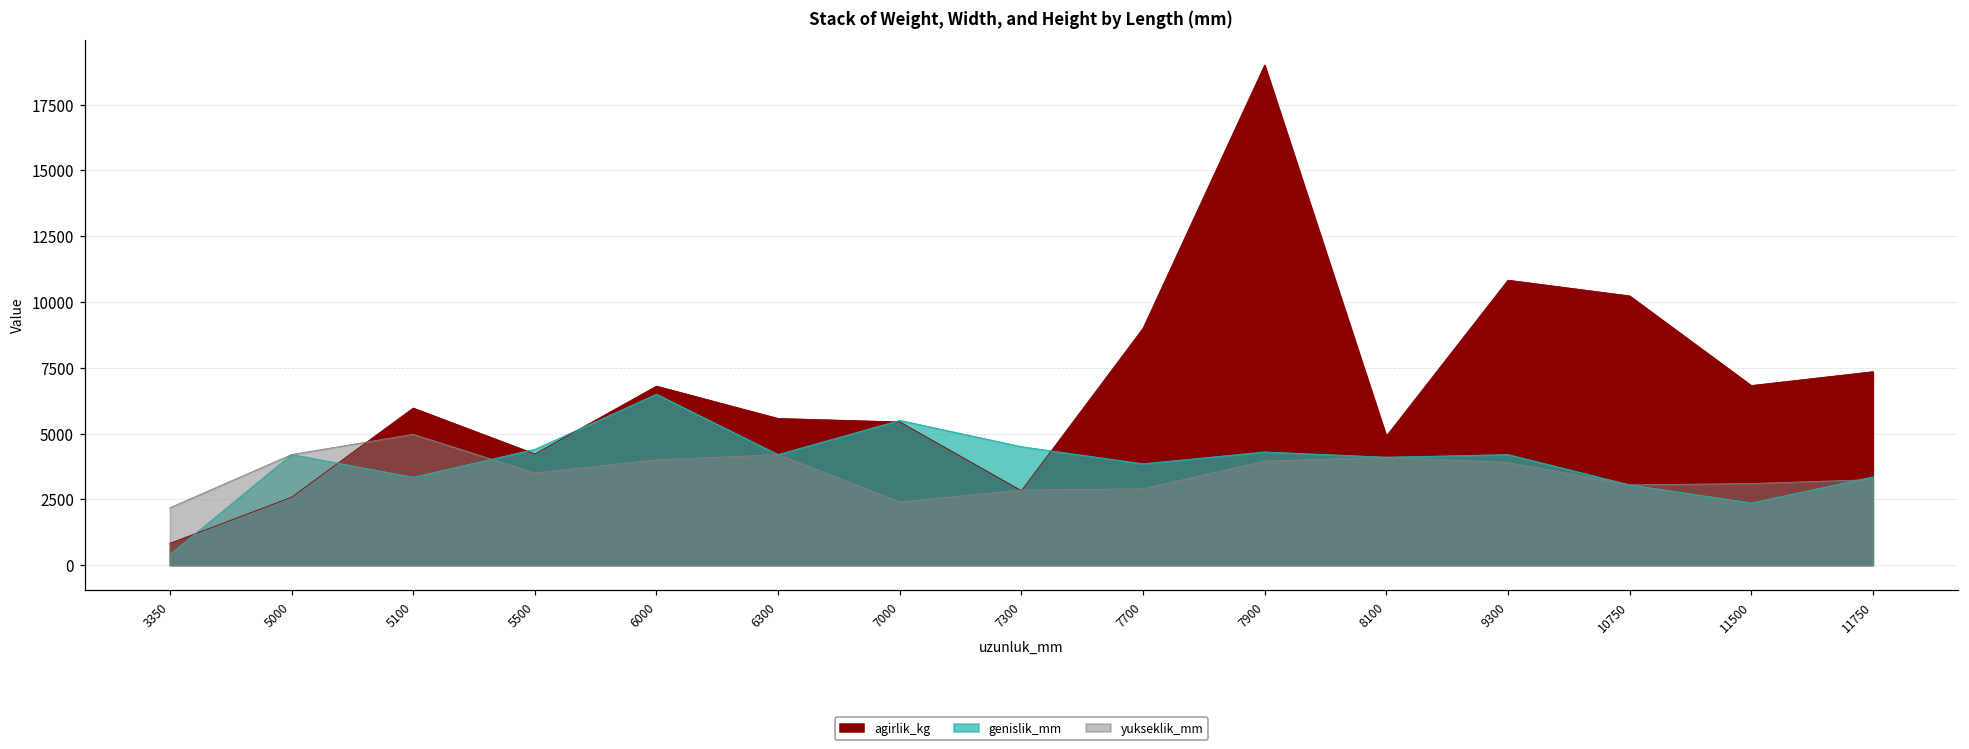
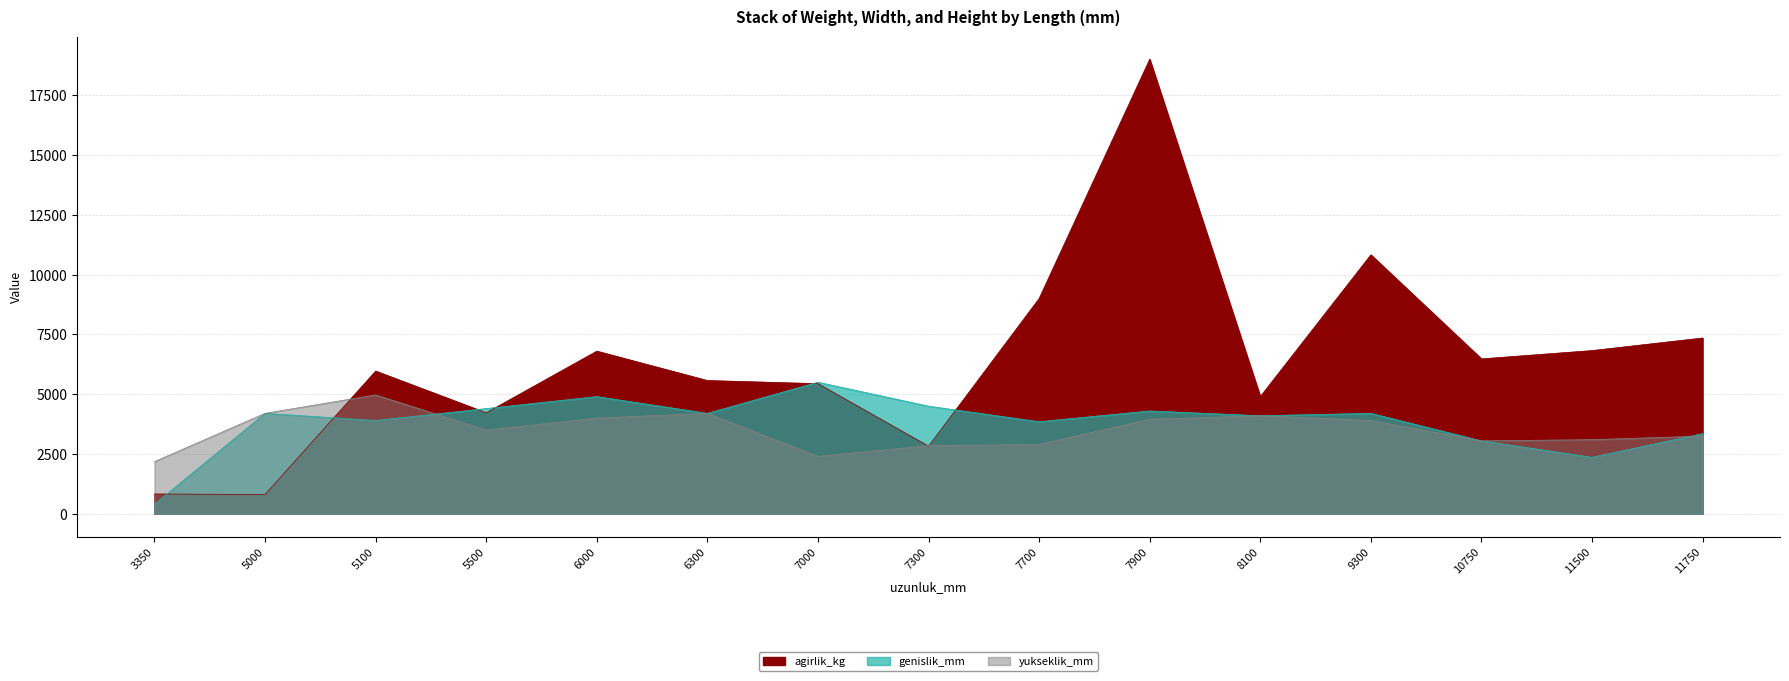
  {
    "agirlik_kg": {
      "3350": 800,
-     "5000": 2600,
+     "5000": 800,
      "5100": 6000,
      "5500": 4200,
      "6000": 6800,
      "6300": 5600,
      "7700": 9000,
      "7900": 19000,
      "8100": 4900,
      "9300": 10800,
-     "10750": 10200,
+     "10750": 6500,
      "11500": 6800,
      "11750": 7300
    },
    "genislik_mm": {
      "3350": 400,
-     "5100": 3300,
+     "5100": 3900,
      "5500": 4400,
-     "6000": 6500,
+     "6000": 4900,
      "7300": 4500,
      "7700": 3900,
      "7900": 4300,
      "9300": 4200,
      "11500": 2400
    },
    "yukseklik_mm": {
      "3350": 2200,
      "5100": 5000,
      "5500": 3500,
      "6000": 4000,
      "7000": 2400,
      "7700": 2900,
      "7900": 4000,
      "9300": 3900,
      "11500": 3100
    }
  }
